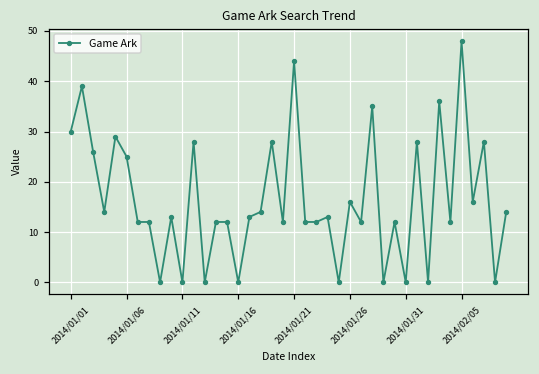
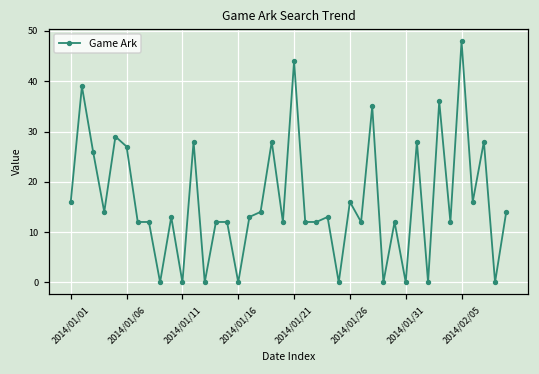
  {
-   "2014/01/01": 30,
-   "2014/01/06": 25,
+   "2014/01/01": 16,
+   "2014/01/06": 27,
    "2014/01/11": 0,
    "2014/01/16": 0,
    "2014/01/21": 44,
    "2014/01/26": 16,
    "2014/01/31": 0,
    "2014/02/05": 48
  }
